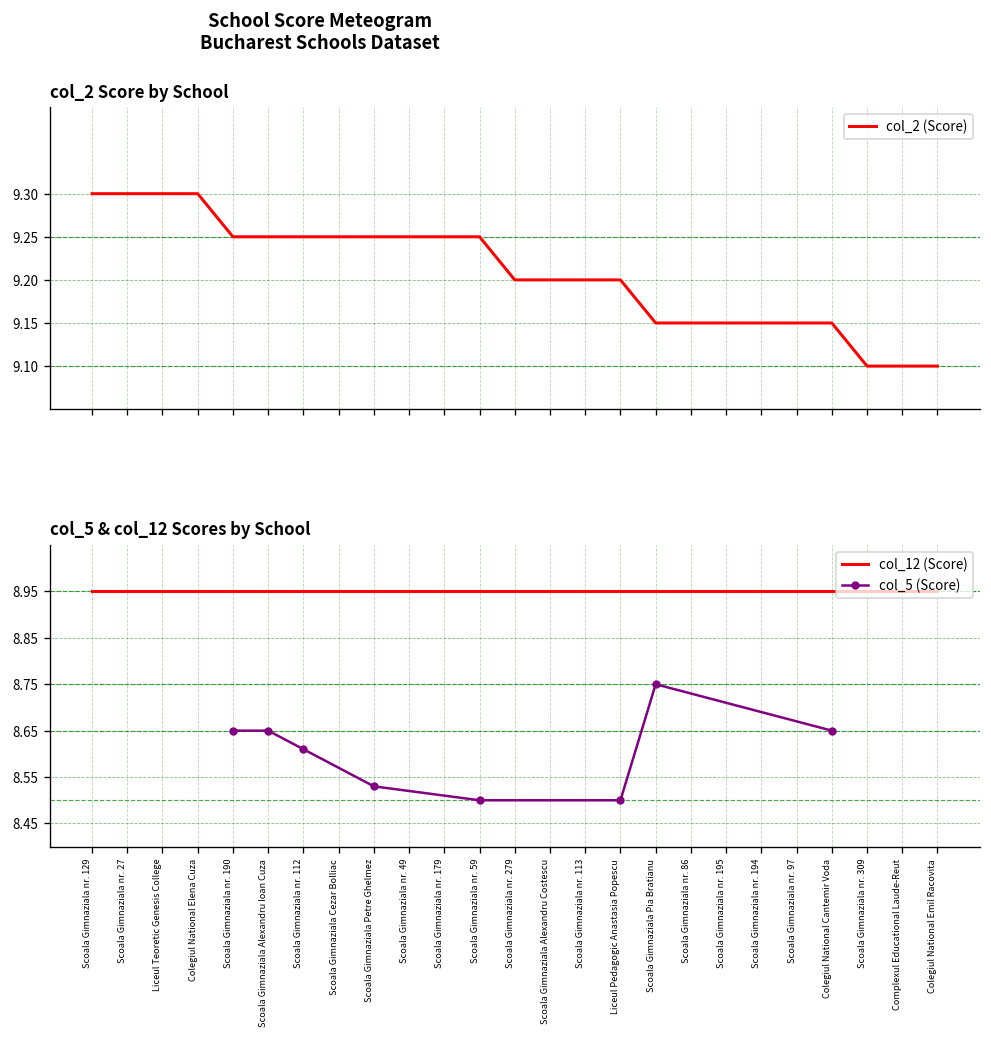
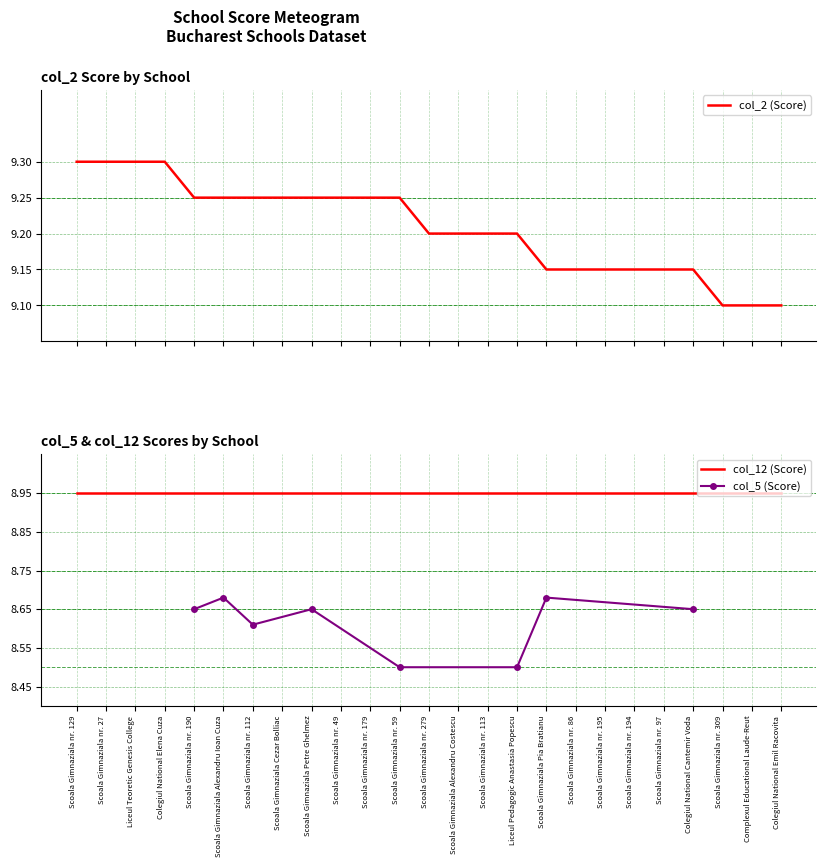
  {
    "col_5 & col_12 Scores by School": {
      "col_12 (Score)": {
        "Scoala Gimnaziala nr. 129": 8.95,
        "Scoala Gimnaziala nr. 27": 8.95,
        "Liceul Teoretic Genesis College": 8.95,
        "Colegiul National Elena Cuza": 8.95,
        "Scoala Gimnaziala nr. 190": 8.95,
        "Scoala Gimnaziala Alexandru Ioan Cuza": 8.95,
        "Scoala Gimnaziala nr. 112": 8.95,
        "Scoala Gimnaziala Cezar Bolliac": 8.95,
        "Scoala Gimnaziala Petre Ghelmez": 8.95,
        "Scoala Gimnaziala nr. 49": 8.95,
        "Scoala Gimnaziala nr. 179": 8.95,
        "Scoala Gimnaziala nr. 59": 8.95,
        "Scoala Gimnaziala nr. 279": 8.95,
        "Scoala Gimnaziala Alexandru Costescu": 8.95,
        "Scoala Gimnaziala nr. 113": 8.95,
        "Liceul Pedagogic Anastasia Popescu": 8.95,
        "Scoala Gimnaziala Pia Bratianu": 8.95,
        "Scoala Gimnaziala nr. 86": 8.95,
        "Scoala Gimnaziala nr. 195": 8.95,
        "Scoala Gimnaziala nr. 194": 8.95,
        "Scoala Gimnaziala nr. 97": 8.95,
        "Colegiul National Cantemir Voda": 8.95
      },
      "col_5 (Score)": {
        "Scoala Gimnaziala nr. 190": 8.65,
-       "Scoala Gimnaziala Alexandru Ioan Cuza": 8.65,
+       "Scoala Gimnaziala Alexandru Ioan Cuza": 8.68,
        "Scoala Gimnaziala nr. 112": 8.61,
-       "Scoala Gimnaziala Petre Ghelmez": 8.53,
+       "Scoala Gimnaziala Petre Ghelmez": 8.65,
        "Scoala Gimnaziala nr. 59": 8.50,
        "Liceul Pedagogic Anastasia Popescu": 8.50,
-       "Scoala Gimnaziala Pia Bratianu": 8.75,
+       "Scoala Gimnaziala Pia Bratianu": 8.68,
        "Colegiul National Cantemir Voda": 8.65
      }
    }
  }
